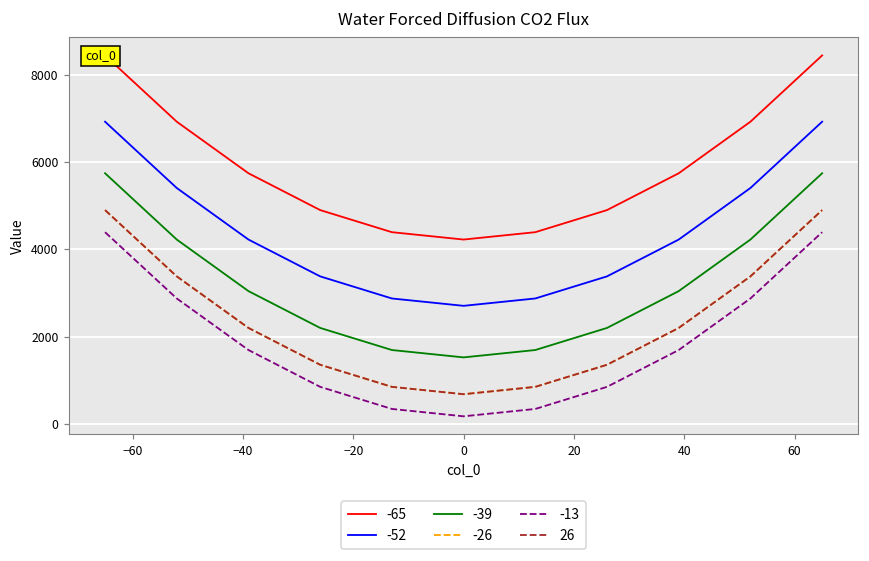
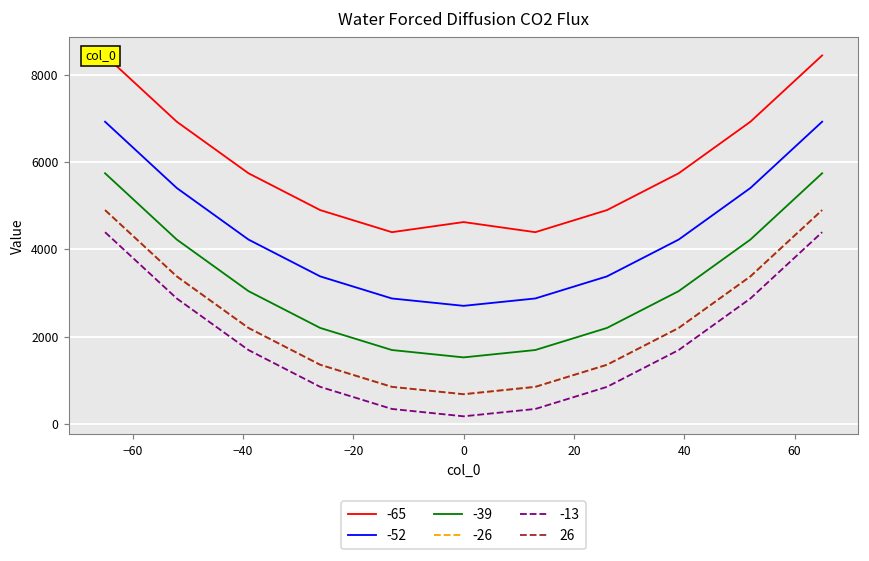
  {
    "-65": {
-     "0": 4200
+     "0": 4600
    },
    "-52": {
      "0": 2700
    },
    "-39": {
      "0": 1500
    },
    "26": {
      "0": 700
    },
    "-13": {
      "0": 200
    }
  }
